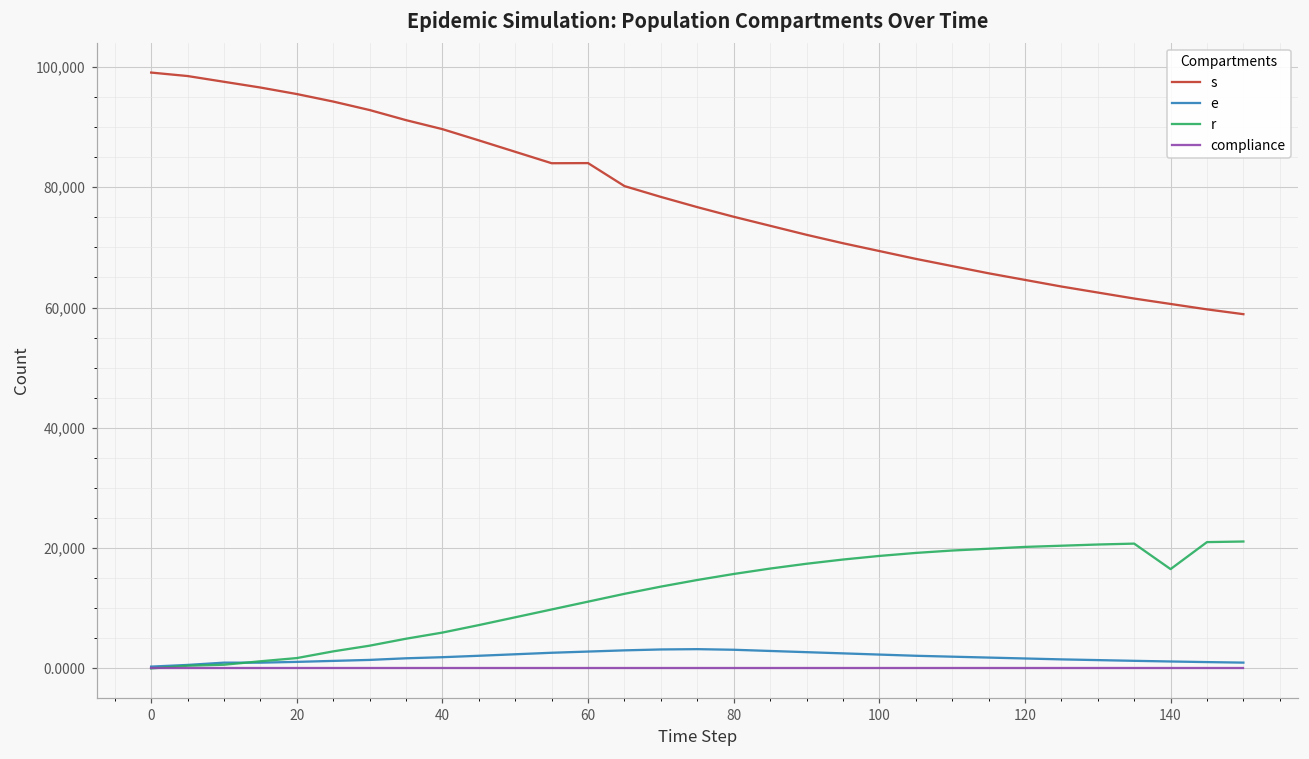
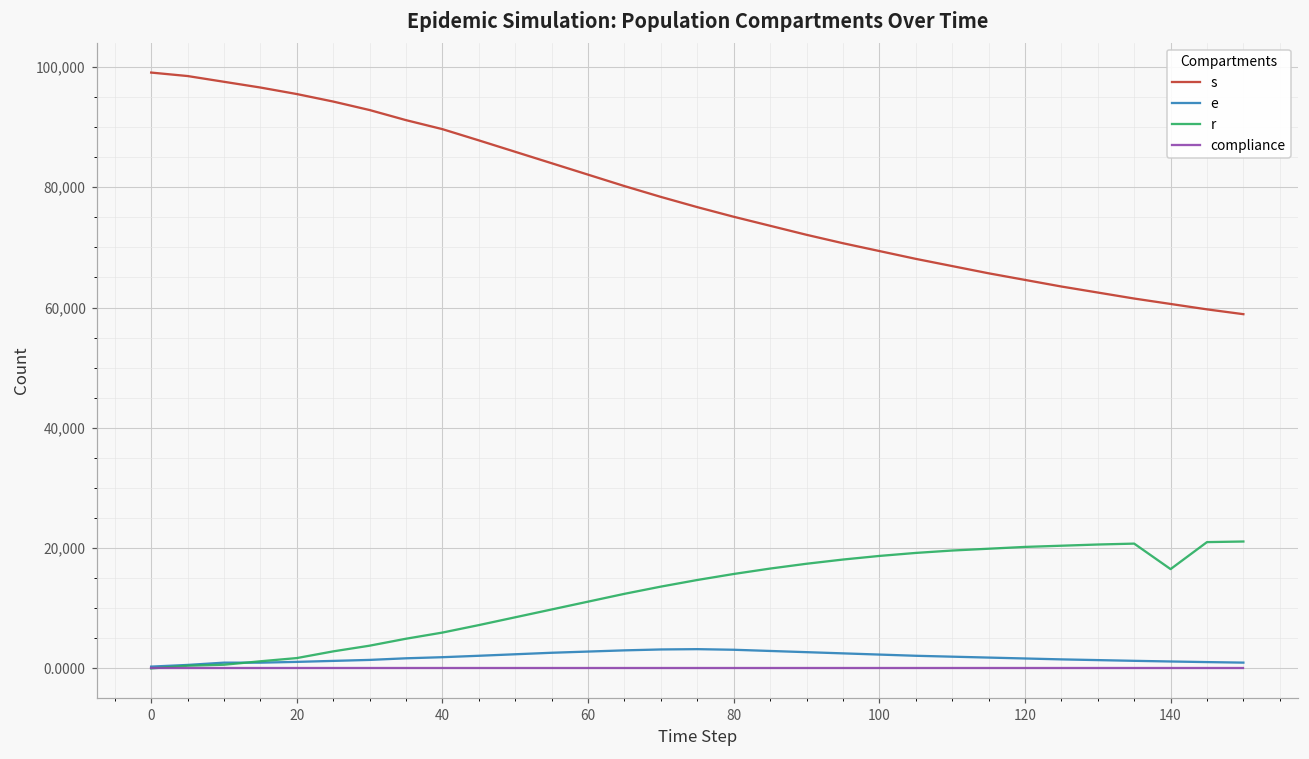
  {
    "s": {
      "0": "99,000",
      "20": "96,000",
      "40": "90,000",
-     "60": "84,000",
+     "60": "82,000",
      "80": "75,000",
      "100": "69,000",
      "120": "65,000",
      "140": "61,000"
    },
    "e": {
      "20": "1,000",
      "40": "2,000",
      "60": "3,000",
      "80": "3,000",
      "100": "2,000",
      "120": "2,000",
      "140": "1,000"
    },
    "r": {
      "20": "2,000",
      "40": "6,000",
      "60": "11,000",
      "80": "16,000",
      "100": "19,000",
      "120": "20,000",
      "140": "17,000"
    },
    "compliance": {
      "20": "0",
      "40": "0",
      "60": "0",
      "80": "0",
      "100": "0",
      "120": "0",
      "140": "0"
    }
  }
